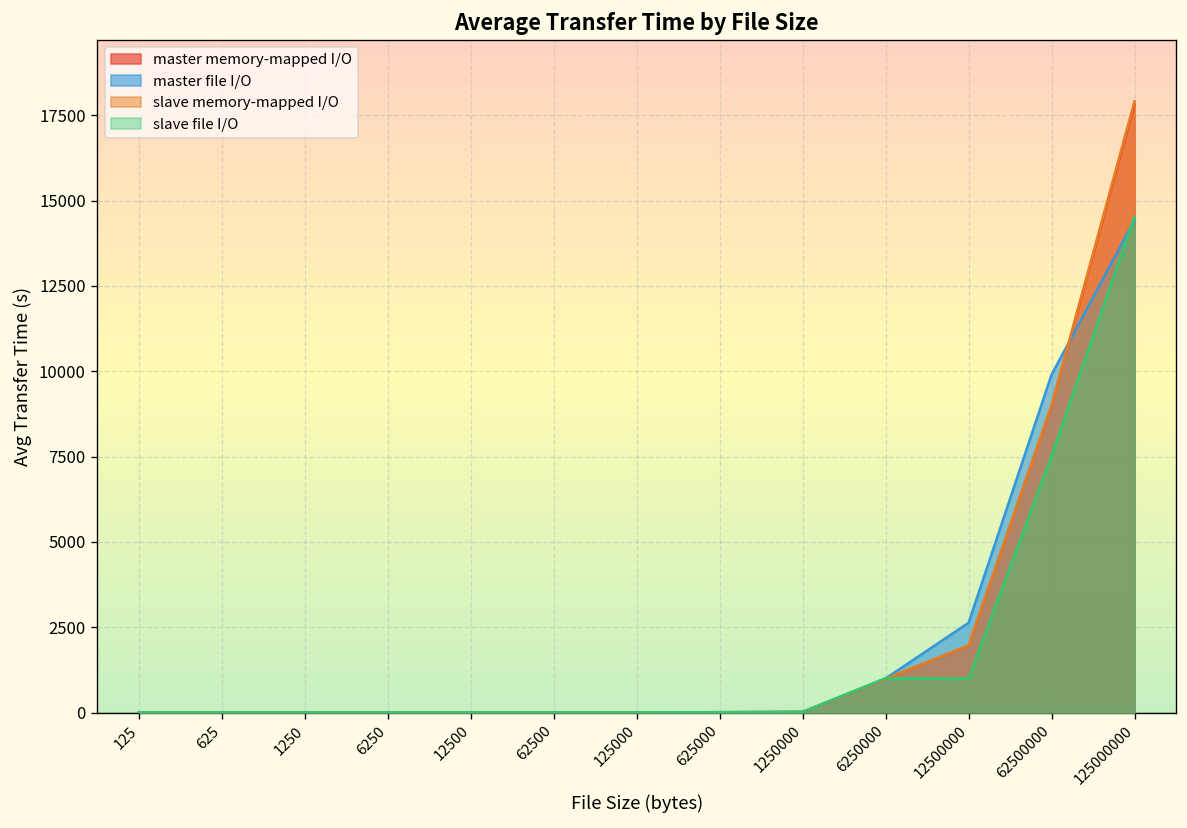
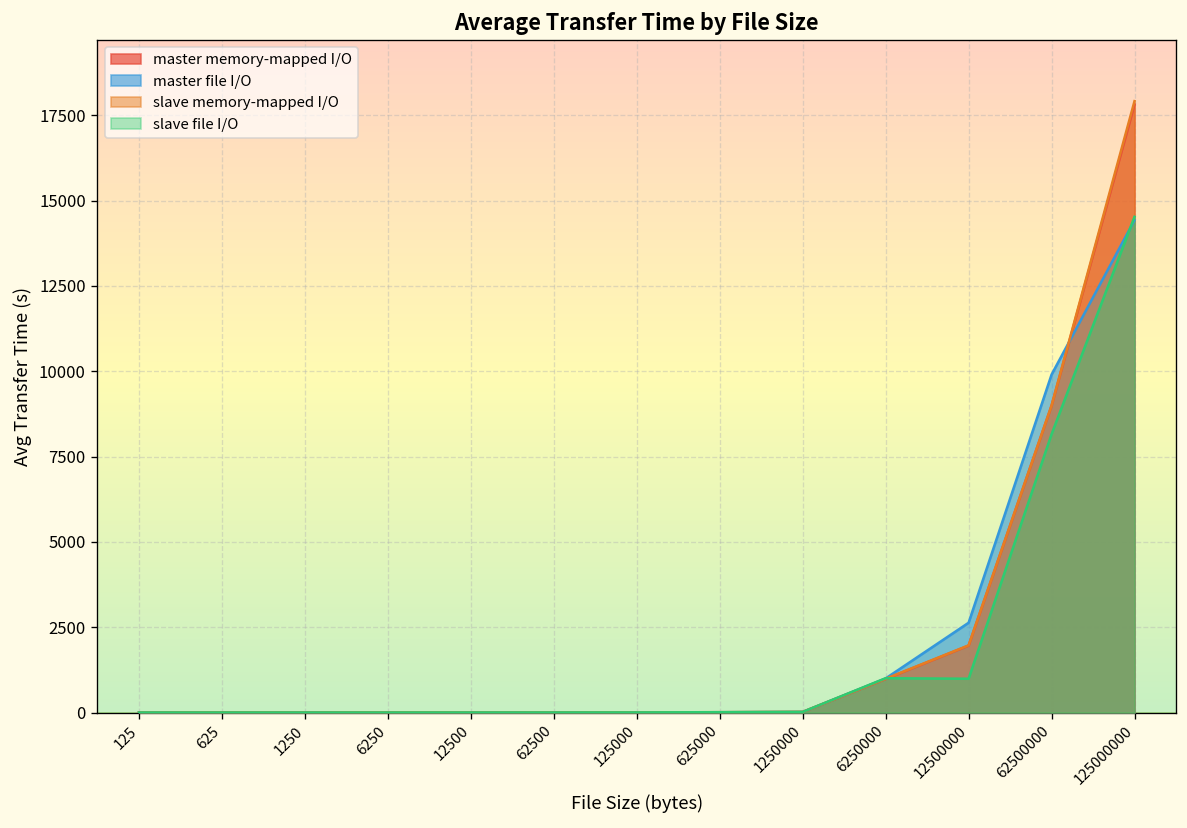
  {
    "master file I/O": {
      "12500000": 2600,
      "62500000": 9900,
      "125000000": 14400
    },
    "slave file I/O": {
      "12500000": 1000,
-     "62500000": 7500,
+     "62500000": 8200,
      "125000000": 14500
    }
  }
